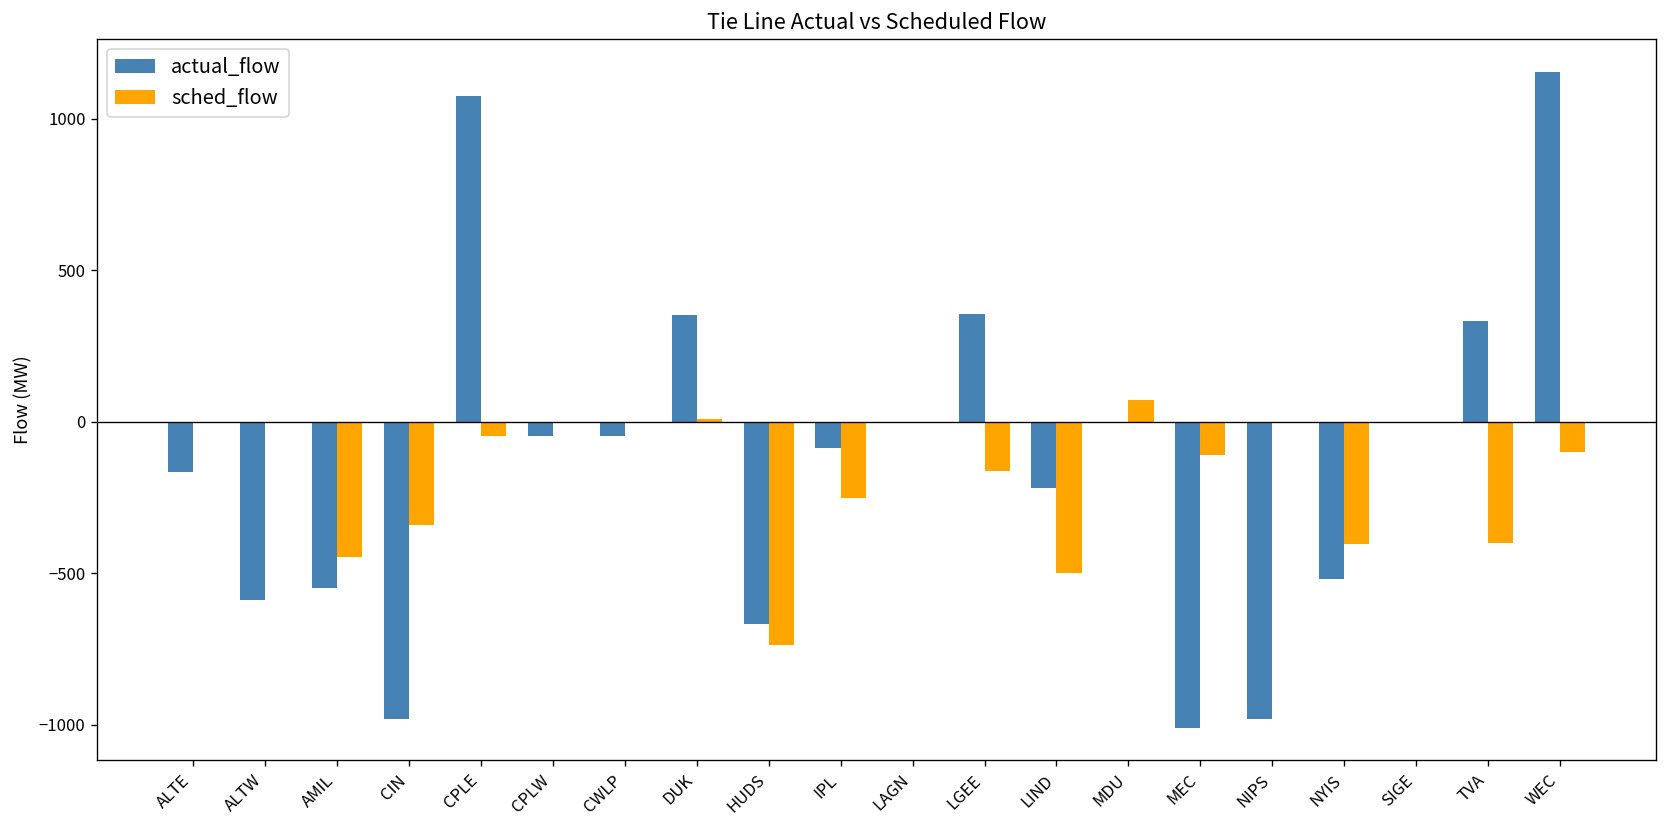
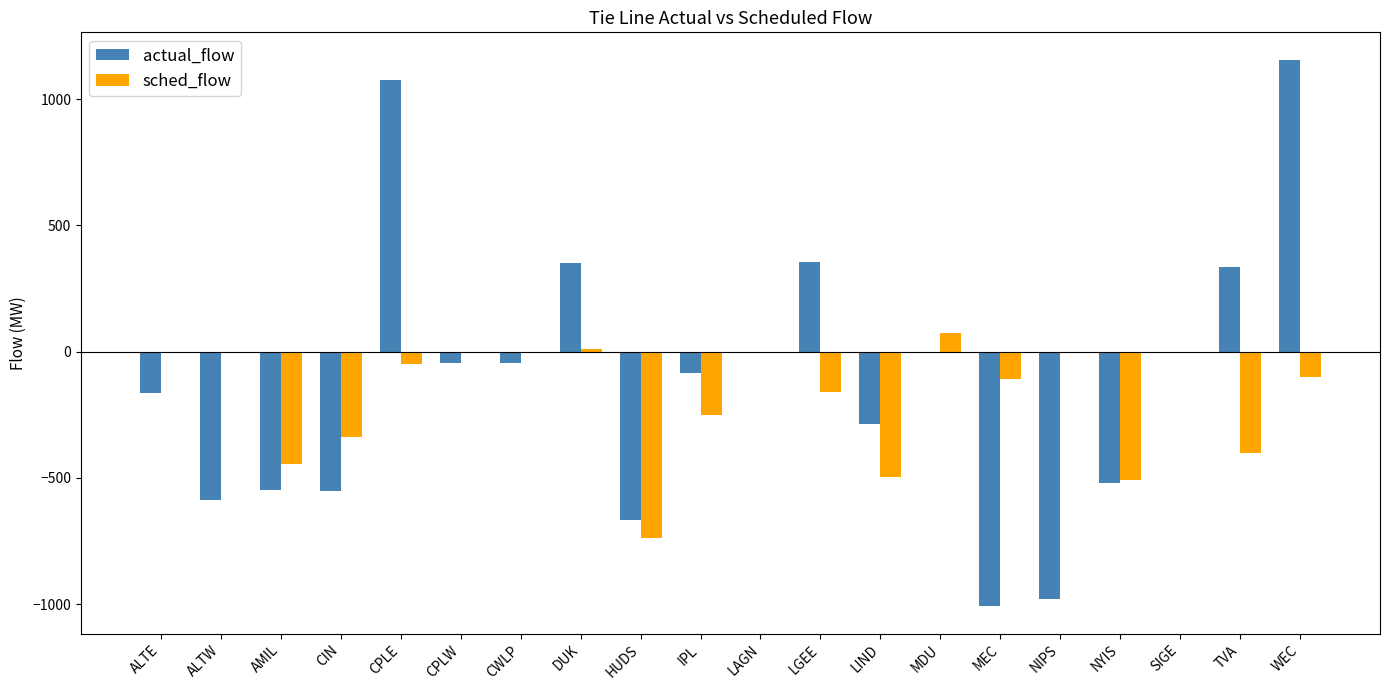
  {
    "actual_flow": {
      "ALTE": -170,
      "ALTW": -590,
      "AMIL": -550,
-     "CIN": -980,
+     "CIN": -550,
      "CPLE": 1080,
      "CPLW": -50,
      "CWLP": -50,
      "DUK": 350,
      "HUDS": -670,
      "IPL": -90,
      "LAGN": 0,
      "LGEE": 360,
-     "LIND": -220,
+     "LIND": -290,
      "MDU": 0,
      "MEC": -1010,
      "NIPS": -980,
      "NYIS": -520,
      "SIGE": 0,
      "TVA": 330,
      "WEC": 1160
    },
    "sched_flow": {
      "ALTE": 0,
      "ALTW": 0,
      "AMIL": -450,
      "CIN": -340,
      "CPLE": -50,
      "CPLW": 0,
      "CWLP": 0,
      "HUDS": -740,
      "IPL": -250,
      "LAGN": 0,
      "LGEE": -160,
      "LIND": -500,
      "MDU": 70,
      "MEC": -110,
      "NIPS": 0,
-     "NYIS": -400,
+     "NYIS": -510,
      "SIGE": 0,
      "TVA": -400,
      "WEC": -100
    }
  }
